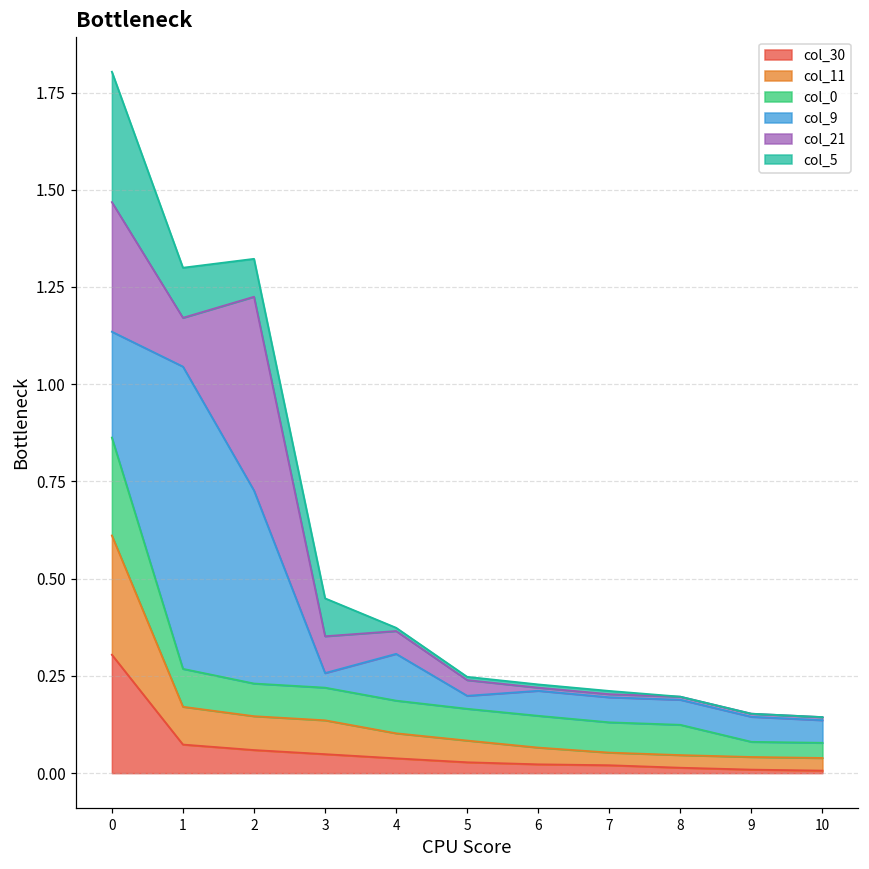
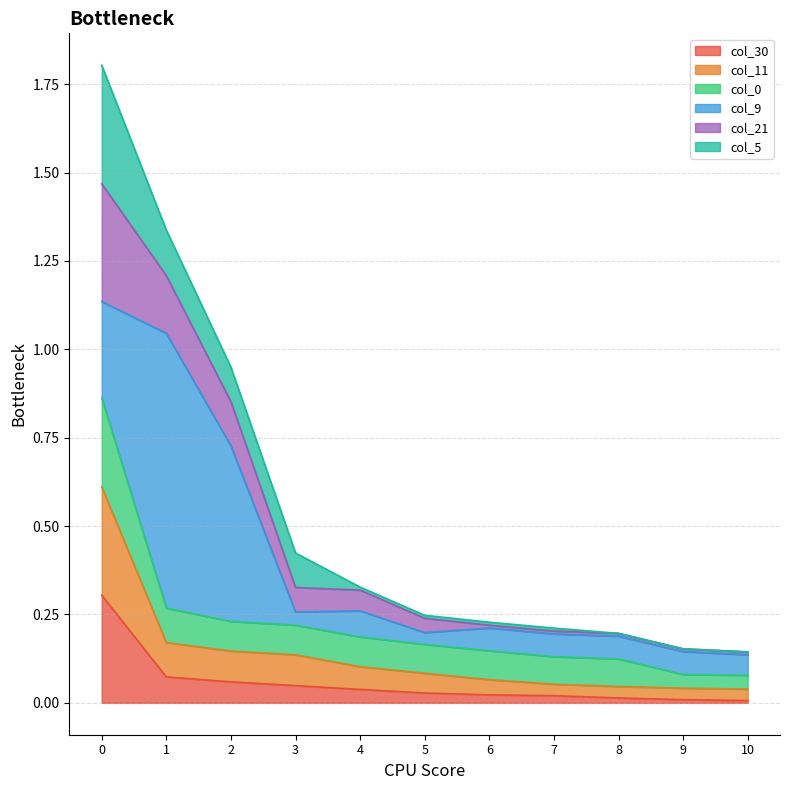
  {
    "col_9": {
      "0": 0.27,
      "1": 0.78,
      "2": 0.50,
      "3": 0.04,
-     "4": 0.12,
+     "4": 0.07,
      "5": 0.03,
      "6": 0.06,
      "7": 0.06,
      "8": 0.06,
      "9": 0.06,
      "10": 0.06
    },
    "col_21": {
      "0": 0.33,
-     "1": 0.13,
-     "2": 0.50,
-     "3": 0.09,
+     "1": 0.16,
+     "2": 0.13,
+     "3": 0.07,
      "4": 0.06,
      "5": 0.04,
      "6": 0.01,
      "7": 0.01
    }
  }
